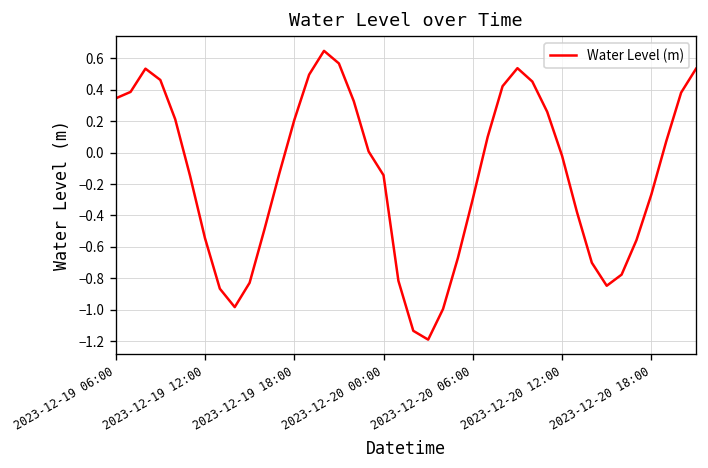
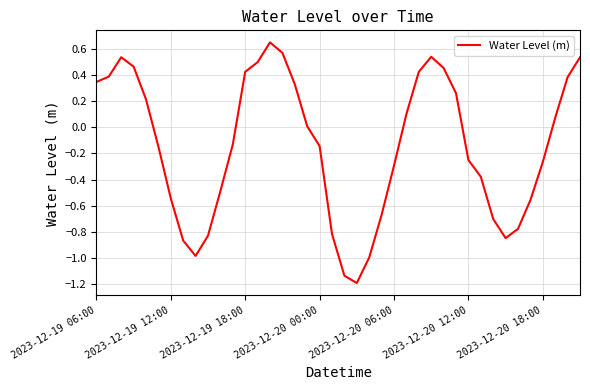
  {
    "2023-12-19 06:00": 0.35,
    "2023-12-19 12:00": -0.54,
-   "2023-12-19 18:00": 0.21,
+   "2023-12-19 18:00": 0.42,
    "2023-12-20 00:00": -0.14,
    "2023-12-20 06:00": -0.29,
-   "2023-12-20 12:00": -0.02,
+   "2023-12-20 12:00": -0.25,
    "2023-12-20 18:00": -0.27
  }
